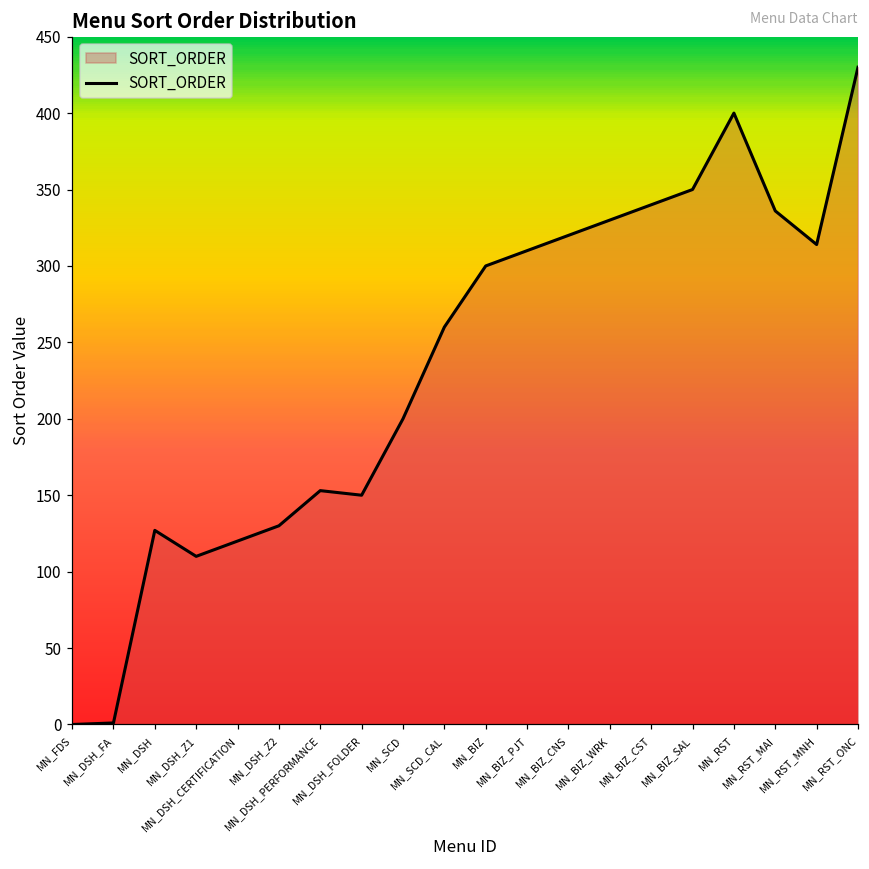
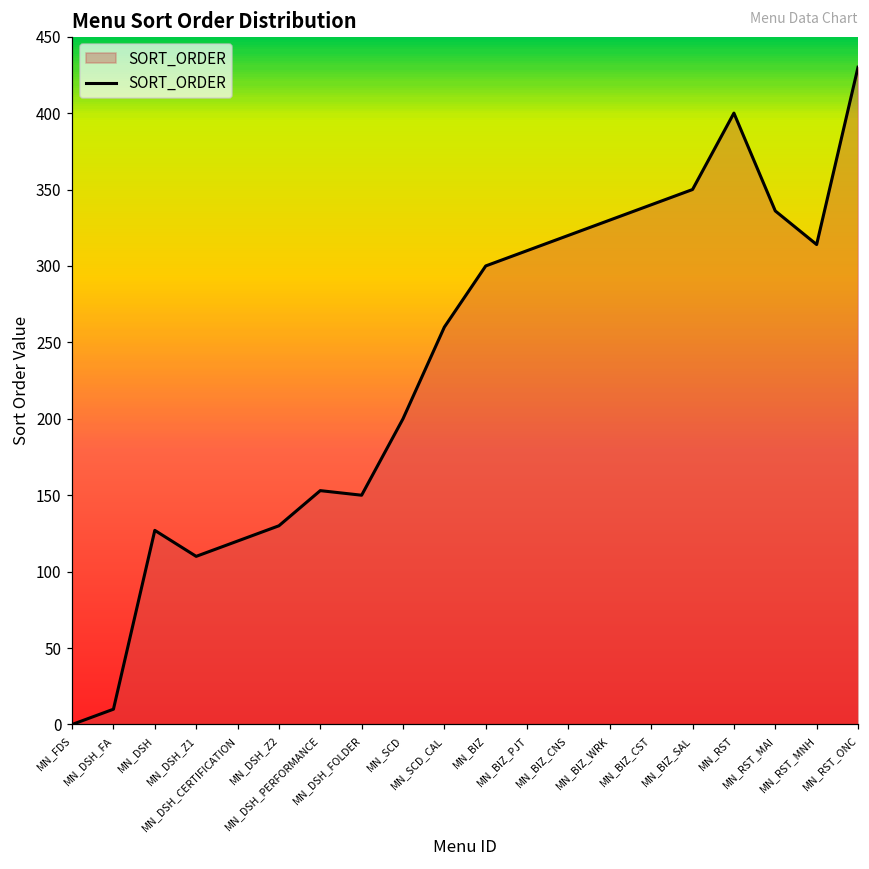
  {
    "MN_FDS": 0,
-   "MN_DSH_FA": 1,
+   "MN_DSH_FA": 10,
    "MN_DSH": 127,
    "MN_DSH_Z1": 110,
    "MN_DSH_CERTIFICATION": 120,
    "MN_DSH_Z2": 130,
    "MN_DSH_PERFORMANCE": 153,
    "MN_DSH_FOLDER": 150,
    "MN_SCD": 200,
    "MN_SCD_CAL": 260,
    "MN_BIZ": 300,
    "MN_BIZ_PJT": 310,
    "MN_BIZ_CNS": 320,
    "MN_BIZ_WRK": 330,
    "MN_BIZ_CST": 340,
    "MN_BIZ_SAL": 350,
    "MN_RST": 400,
    "MN_RST_MAI": 336,
    "MN_RST_MNH": 314,
    "MN_RST_ONC": 430
  }
